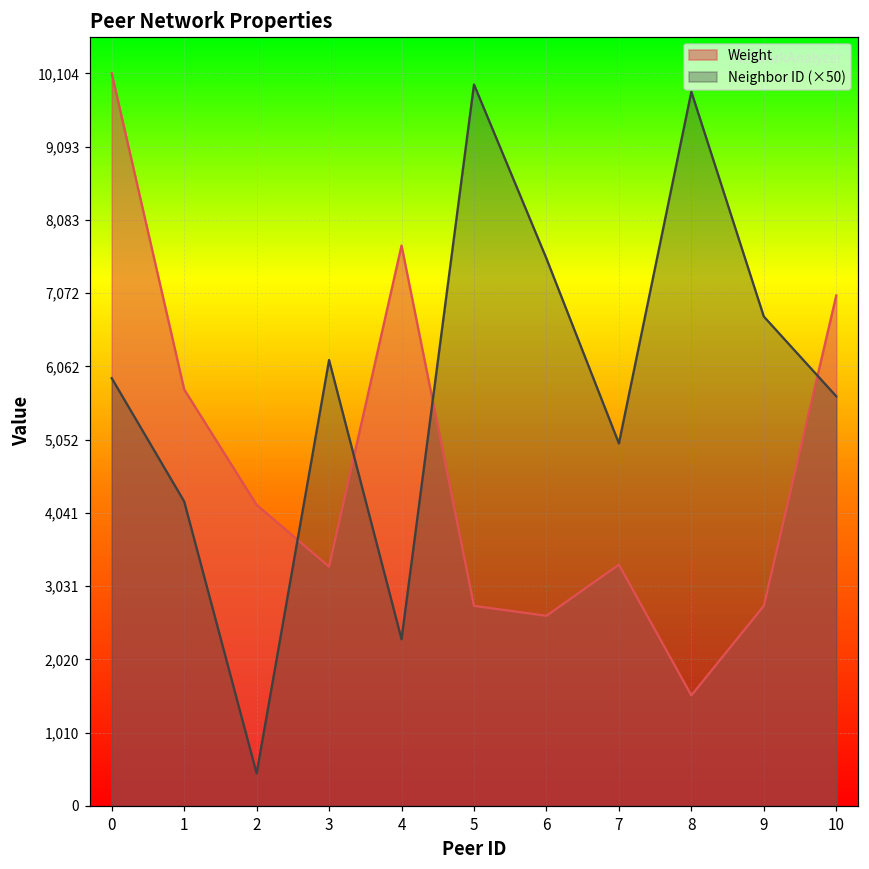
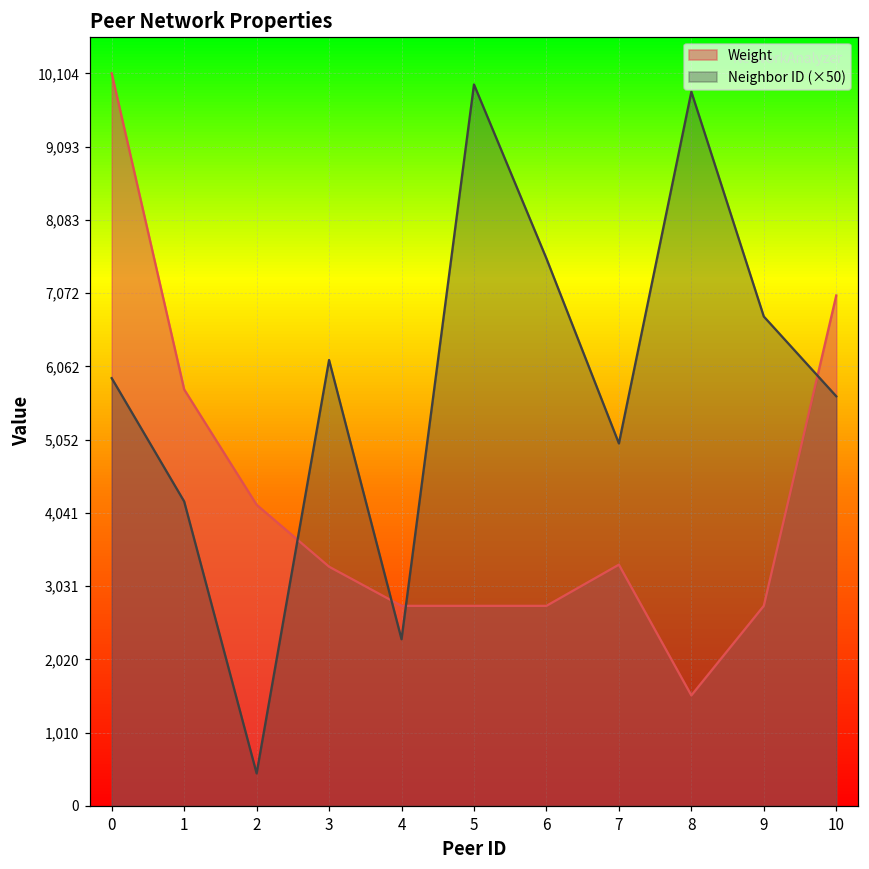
  {
    "Weight": {
      "0": "10,100",
      "1": "5,700",
      "2": "4,200",
      "3": "3,300",
-     "4": "7,700",
+     "4": "2,800",
      "5": "2,800",
-     "6": "2,600",
+     "6": "2,800",
      "7": "3,300",
      "8": "1,500",
      "9": "2,800",
      "10": "7,000"
    },
    "Neighbor ID (×50)": {
      "0": "5,900",
      "1": "4,200",
      "2": "500",
      "3": "6,200",
      "4": "2,300",
      "5": "10,000",
      "6": "7,600",
      "7": "5,000",
      "8": "9,900",
      "9": "6,800",
      "10": "5,700"
    }
  }
